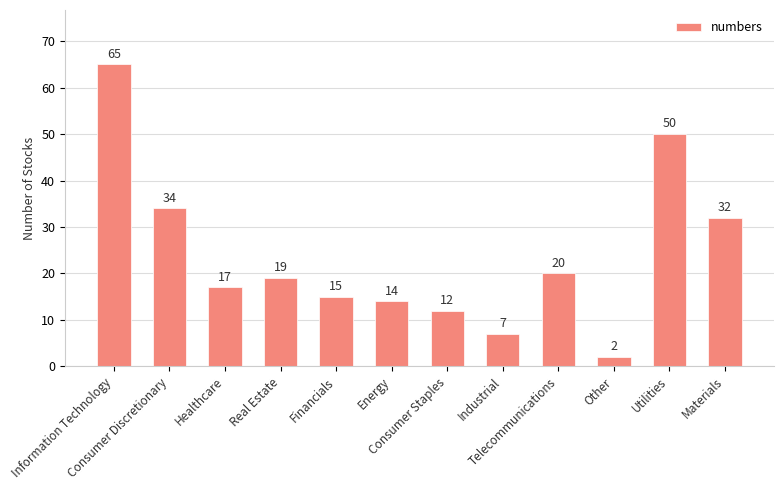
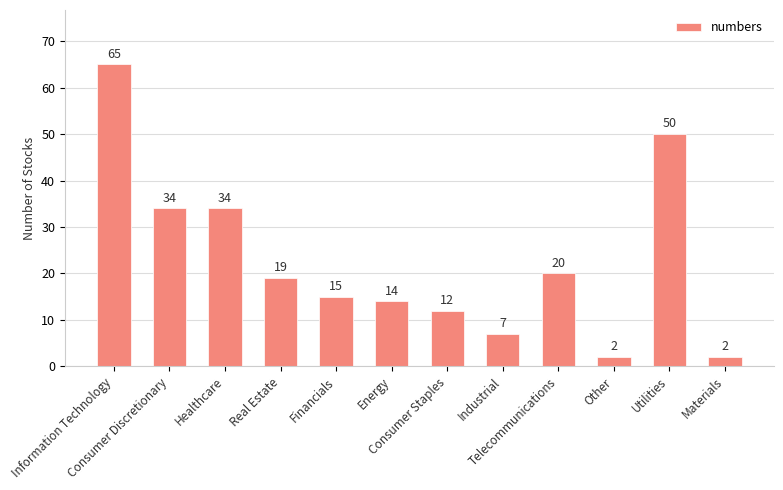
  {
    "Information Technology": 65,
    "Consumer Discretionary": 34,
-   "Healthcare": 17,
+   "Healthcare": 34,
    "Real Estate": 19,
    "Financials": 15,
    "Energy": 14,
    "Consumer Staples": 12,
    "Industrial": 7,
    "Telecommunications": 20,
    "Other": 2,
    "Utilities": 50,
-   "Materials": 32
+   "Materials": 2
  }
